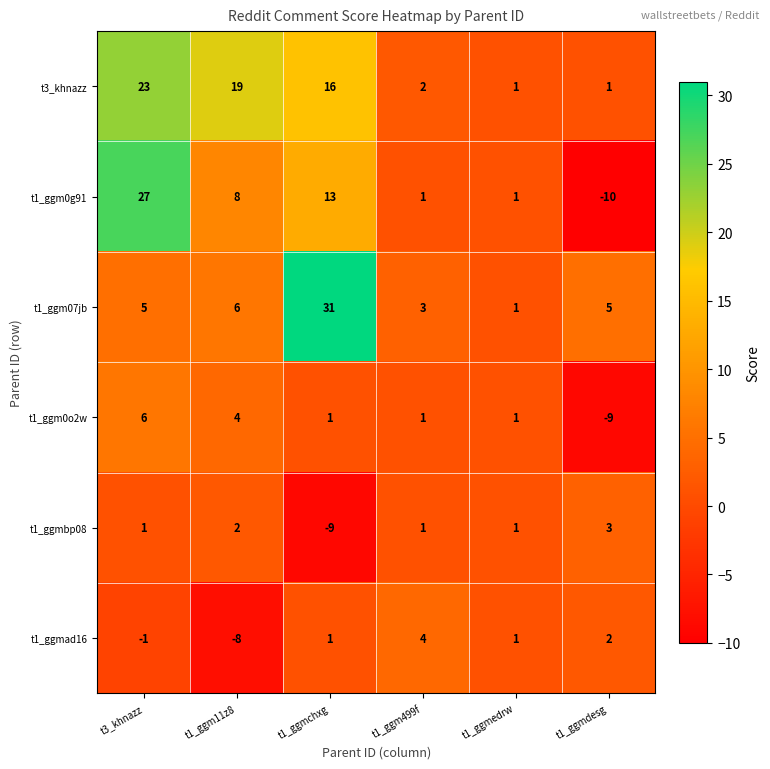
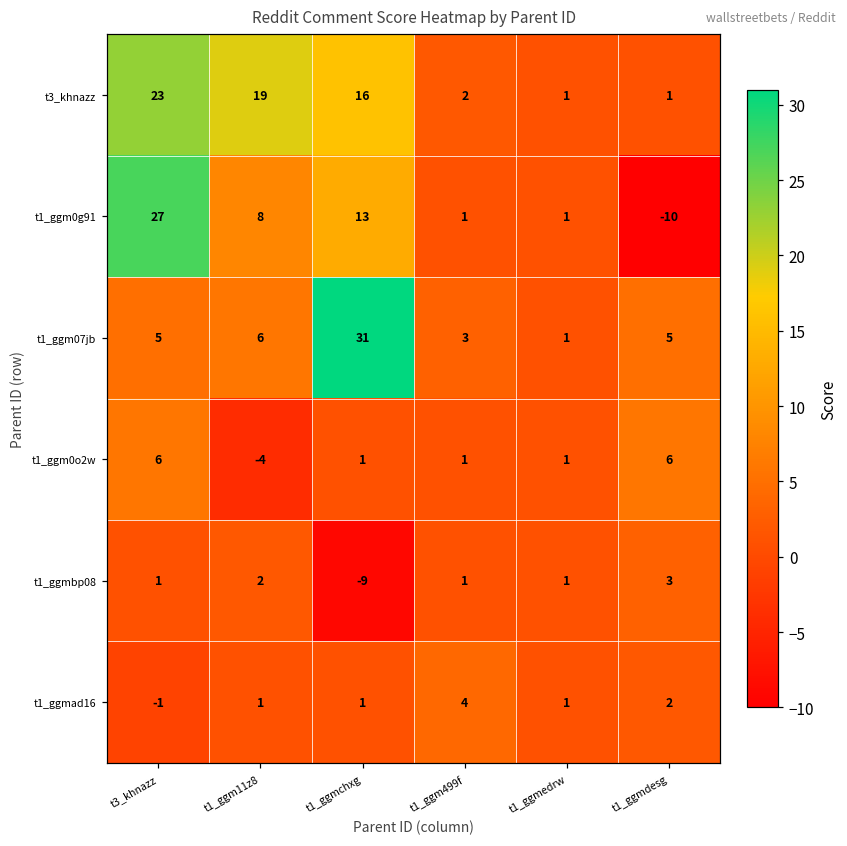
  {
    "t3_khnazz": {
      "t3_khnazz": 23,
      "t1_ggm11z8": 19,
      "t1_ggmchxg": 16,
      "t1_ggm499f": 2,
      "t1_ggmedrw": 1,
      "t1_ggmdesg": 1
    },
    "t1_ggm0g91": {
      "t3_khnazz": 27,
      "t1_ggm11z8": 8,
      "t1_ggmchxg": 13,
      "t1_ggm499f": 1,
      "t1_ggmedrw": 1,
      "t1_ggmdesg": -10
    },
    "t1_ggm07jb": {
      "t3_khnazz": 5,
      "t1_ggm11z8": 6,
      "t1_ggmchxg": 31,
      "t1_ggm499f": 3,
      "t1_ggmedrw": 1,
      "t1_ggmdesg": 5
    },
    "t1_ggm0o2w": {
      "t3_khnazz": 6,
-     "t1_ggm11z8": 4,
+     "t1_ggm11z8": -4,
      "t1_ggmchxg": 1,
      "t1_ggm499f": 1,
      "t1_ggmedrw": 1,
-     "t1_ggmdesg": -9
+     "t1_ggmdesg": 6
    },
    "t1_ggmbp08": {
      "t3_khnazz": 1,
      "t1_ggm11z8": 2,
      "t1_ggmchxg": -9,
      "t1_ggm499f": 1,
      "t1_ggmedrw": 1,
      "t1_ggmdesg": 3
    },
    "t1_ggmad16": {
      "t3_khnazz": -1,
-     "t1_ggm11z8": -8,
+     "t1_ggm11z8": 1,
      "t1_ggmchxg": 1,
      "t1_ggm499f": 4,
      "t1_ggmedrw": 1,
      "t1_ggmdesg": 2
    }
  }
